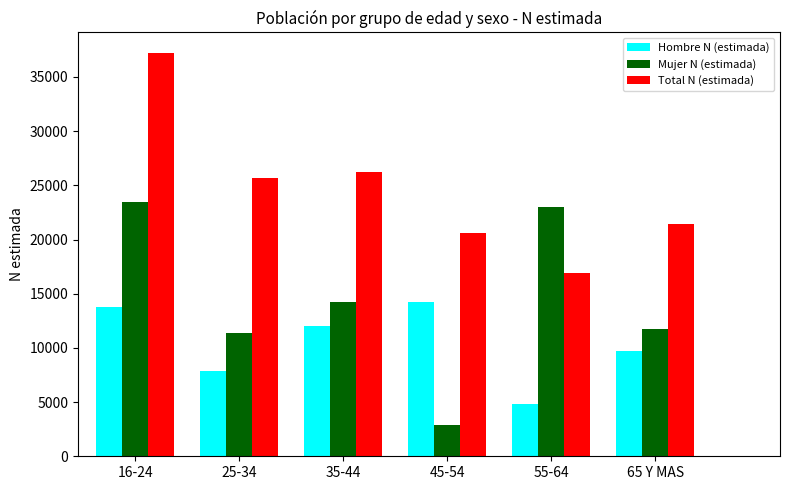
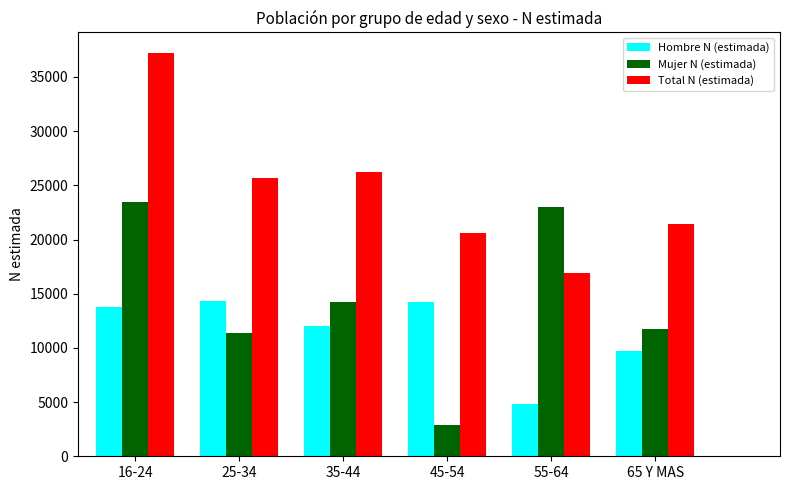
  {
    "Hombre N (estimada)": {
      "16-24": 13800,
-     "25-34": 7800,
+     "25-34": 14300,
      "35-44": 12000,
      "45-54": 14300,
      "55-64": 4800,
      "65 Y MAS": 9700
    },
    "Mujer N (estimada)": {
      "16-24": 23500,
      "25-34": 11400,
      "35-44": 14200,
      "45-54": 2900,
      "55-64": 23000,
      "65 Y MAS": 11700
    },
    "Total N (estimada)": {
      "16-24": 37200,
      "25-34": 25700,
      "35-44": 26200,
      "45-54": 20600,
      "55-64": 16900,
      "65 Y MAS": 21400
    }
  }
